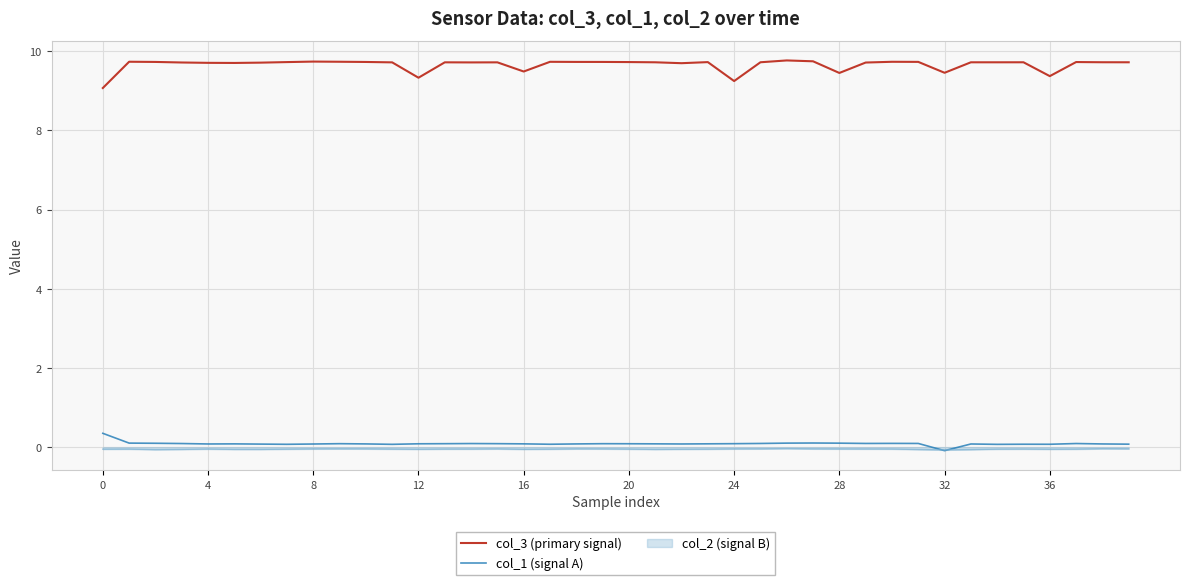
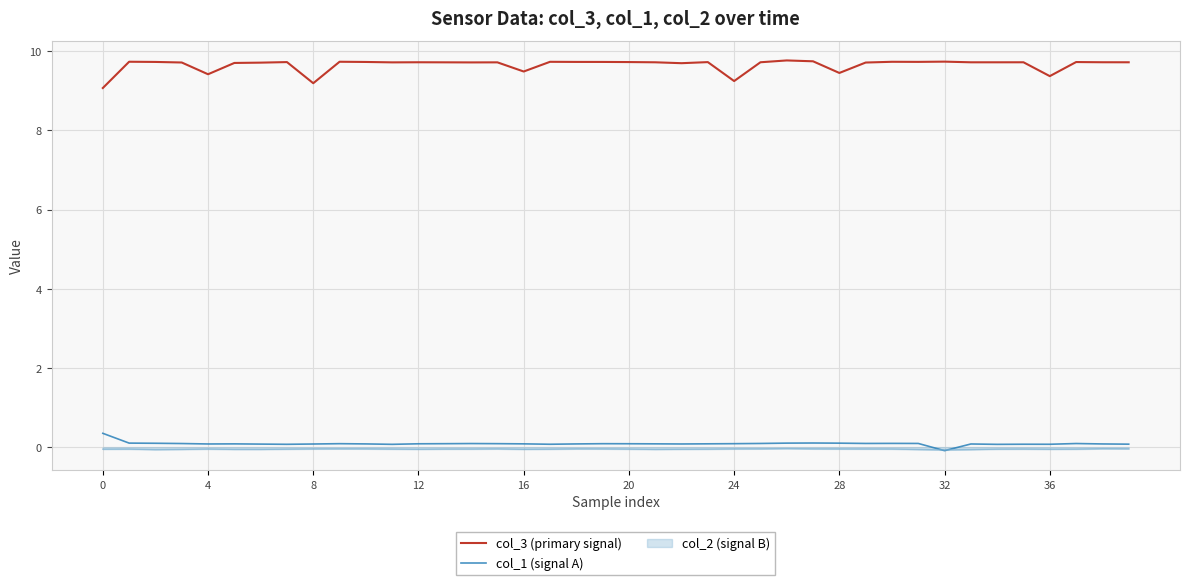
  {
    "col_3 (primary signal)": {
      "0": 9.1,
-     "4": 9.7,
-     "8": 9.7,
-     "12": 9.3,
+     "4": 9.4,
+     "8": 9.2,
+     "12": 9.7,
      "16": 9.5,
      "20": 9.7,
      "24": 9.2,
      "28": 9.5,
-     "32": 9.5,
+     "32": 9.7,
      "36": 9.4
    },
    "col_1 (signal A)": {
      "0": 0.3,
      "4": 0.1,
      "8": 0.1,
      "12": 0.1,
      "16": 0.1,
      "20": 0.1,
      "24": 0.1,
      "28": 0.1,
      "36": 0.1
    }
  }
